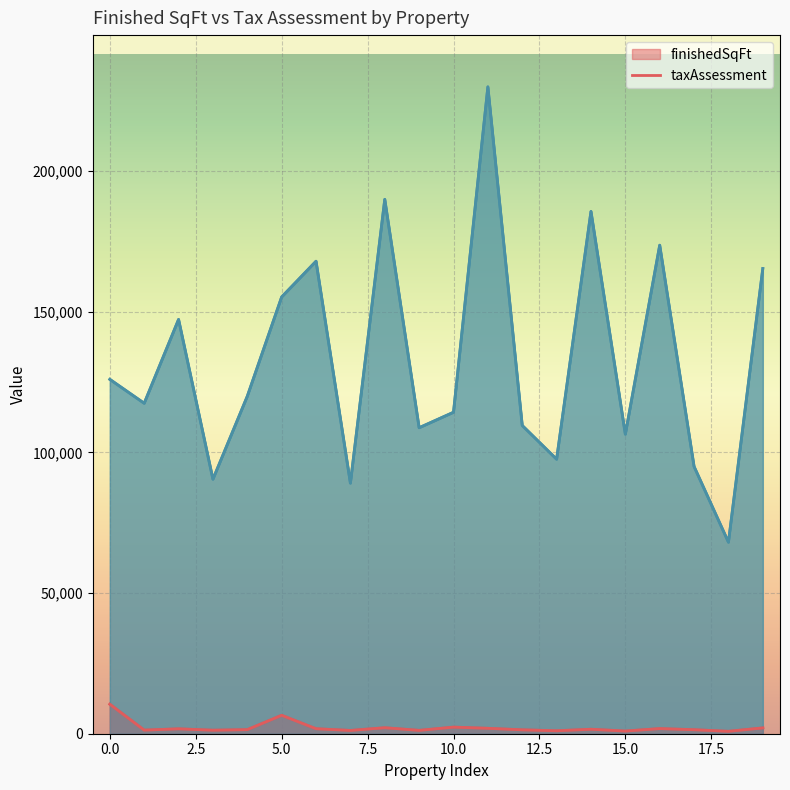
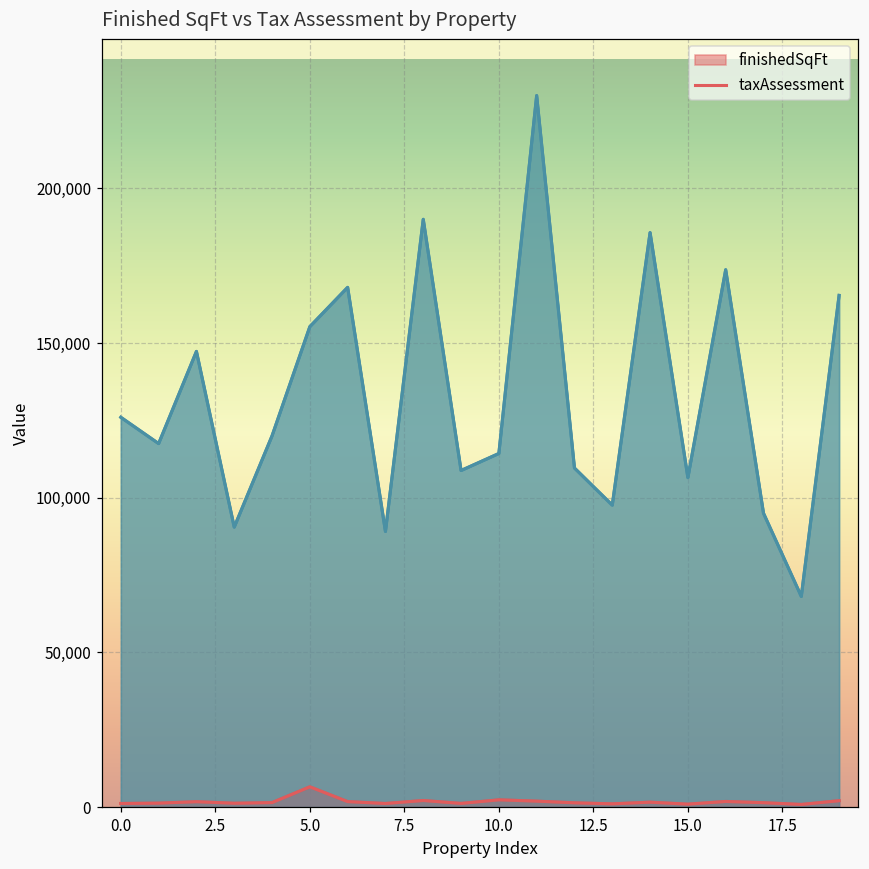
  {
    "finishedSqFt": {
-     "0.0": "10,000",
+     "0.0": "1,000",
      "5.0": "7,000",
      "10.0": "2,000",
      "15.0": "1,000"
    }
  }
